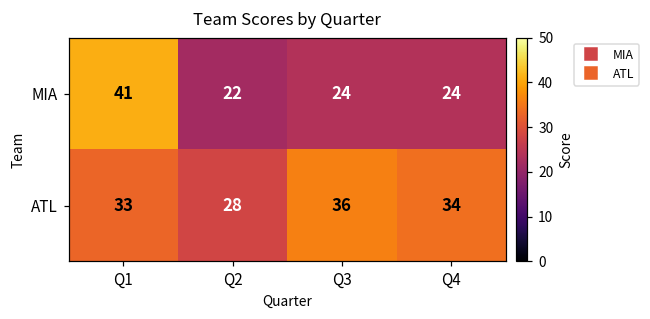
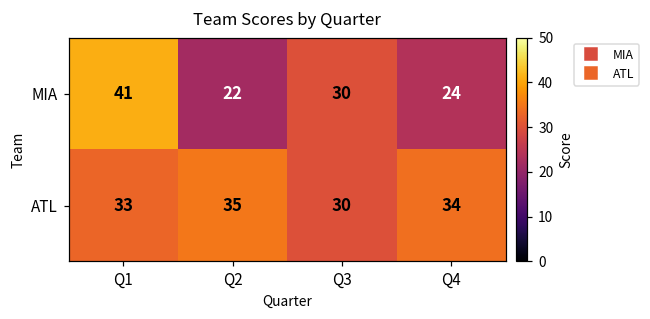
  {
    "MIA": {
      "Q1": 41,
      "Q2": 22,
-     "Q3": 24,
+     "Q3": 30,
      "Q4": 24
    },
    "ATL": {
      "Q1": 33,
-     "Q2": 28,
-     "Q3": 36,
+     "Q2": 35,
+     "Q3": 30,
      "Q4": 34
    }
  }
